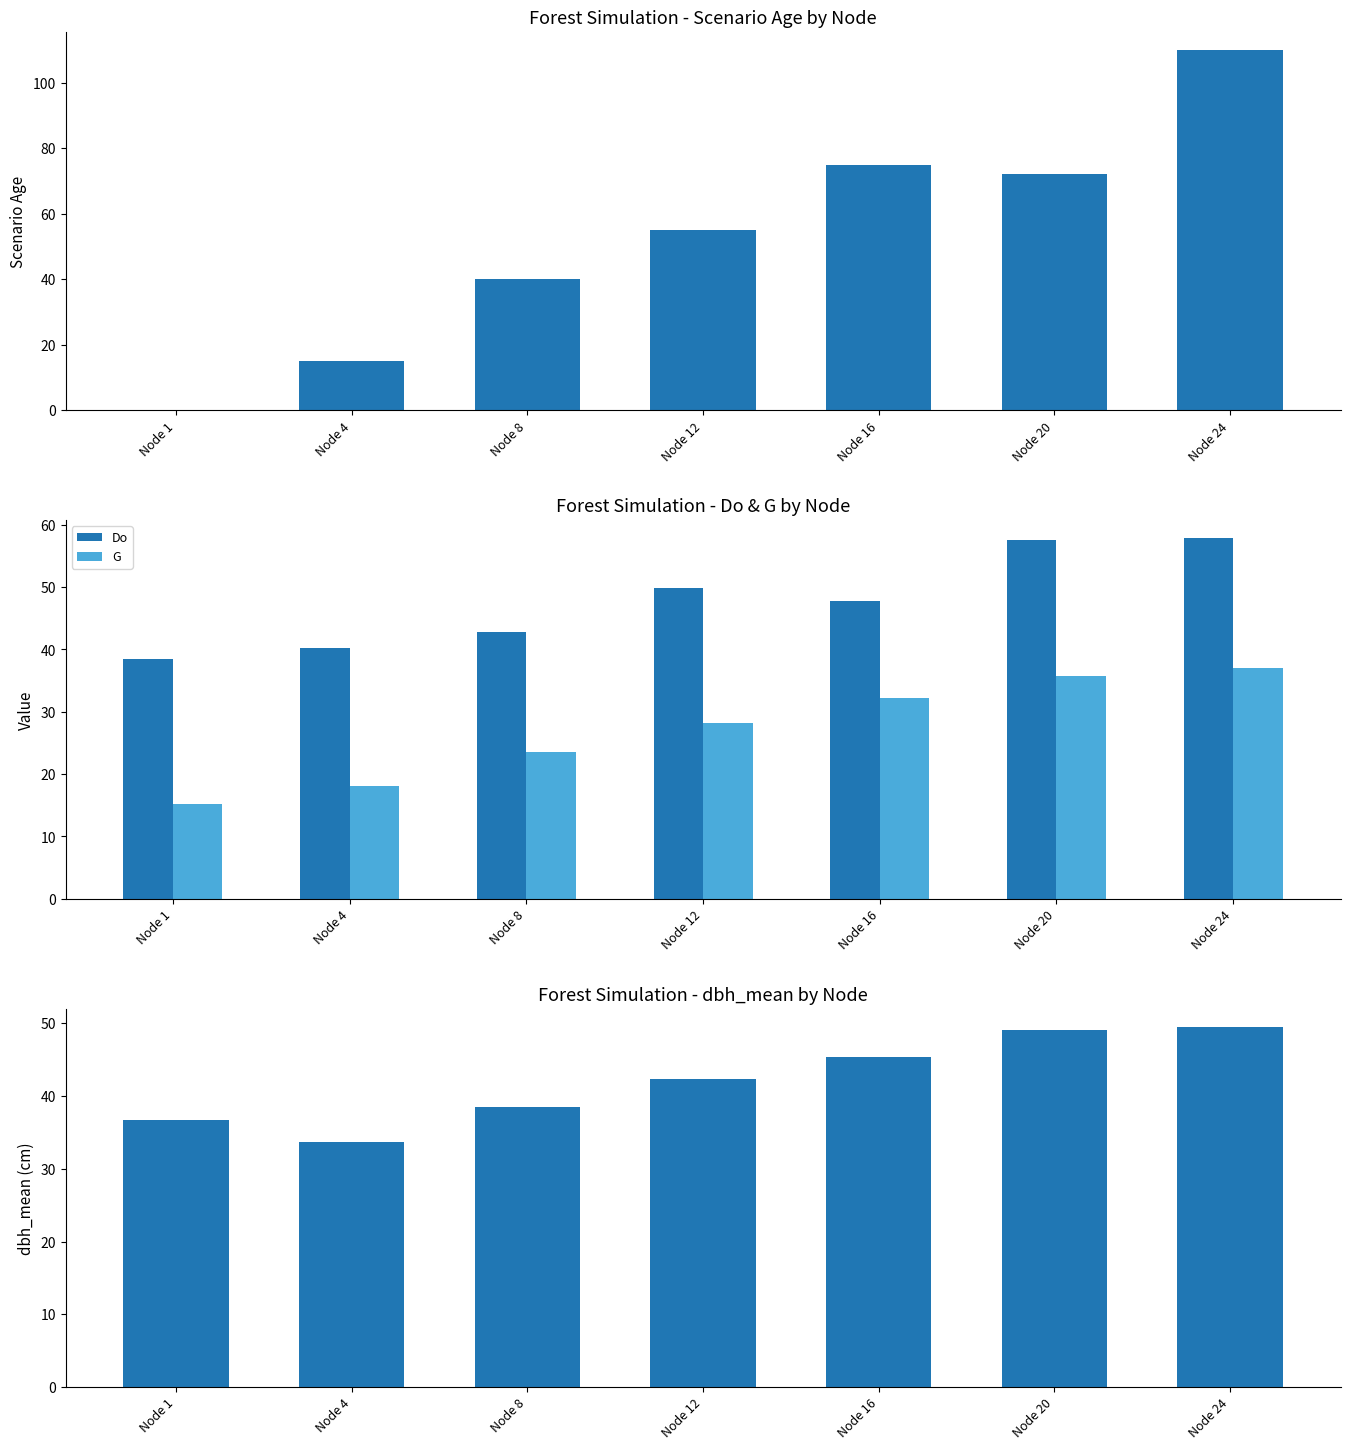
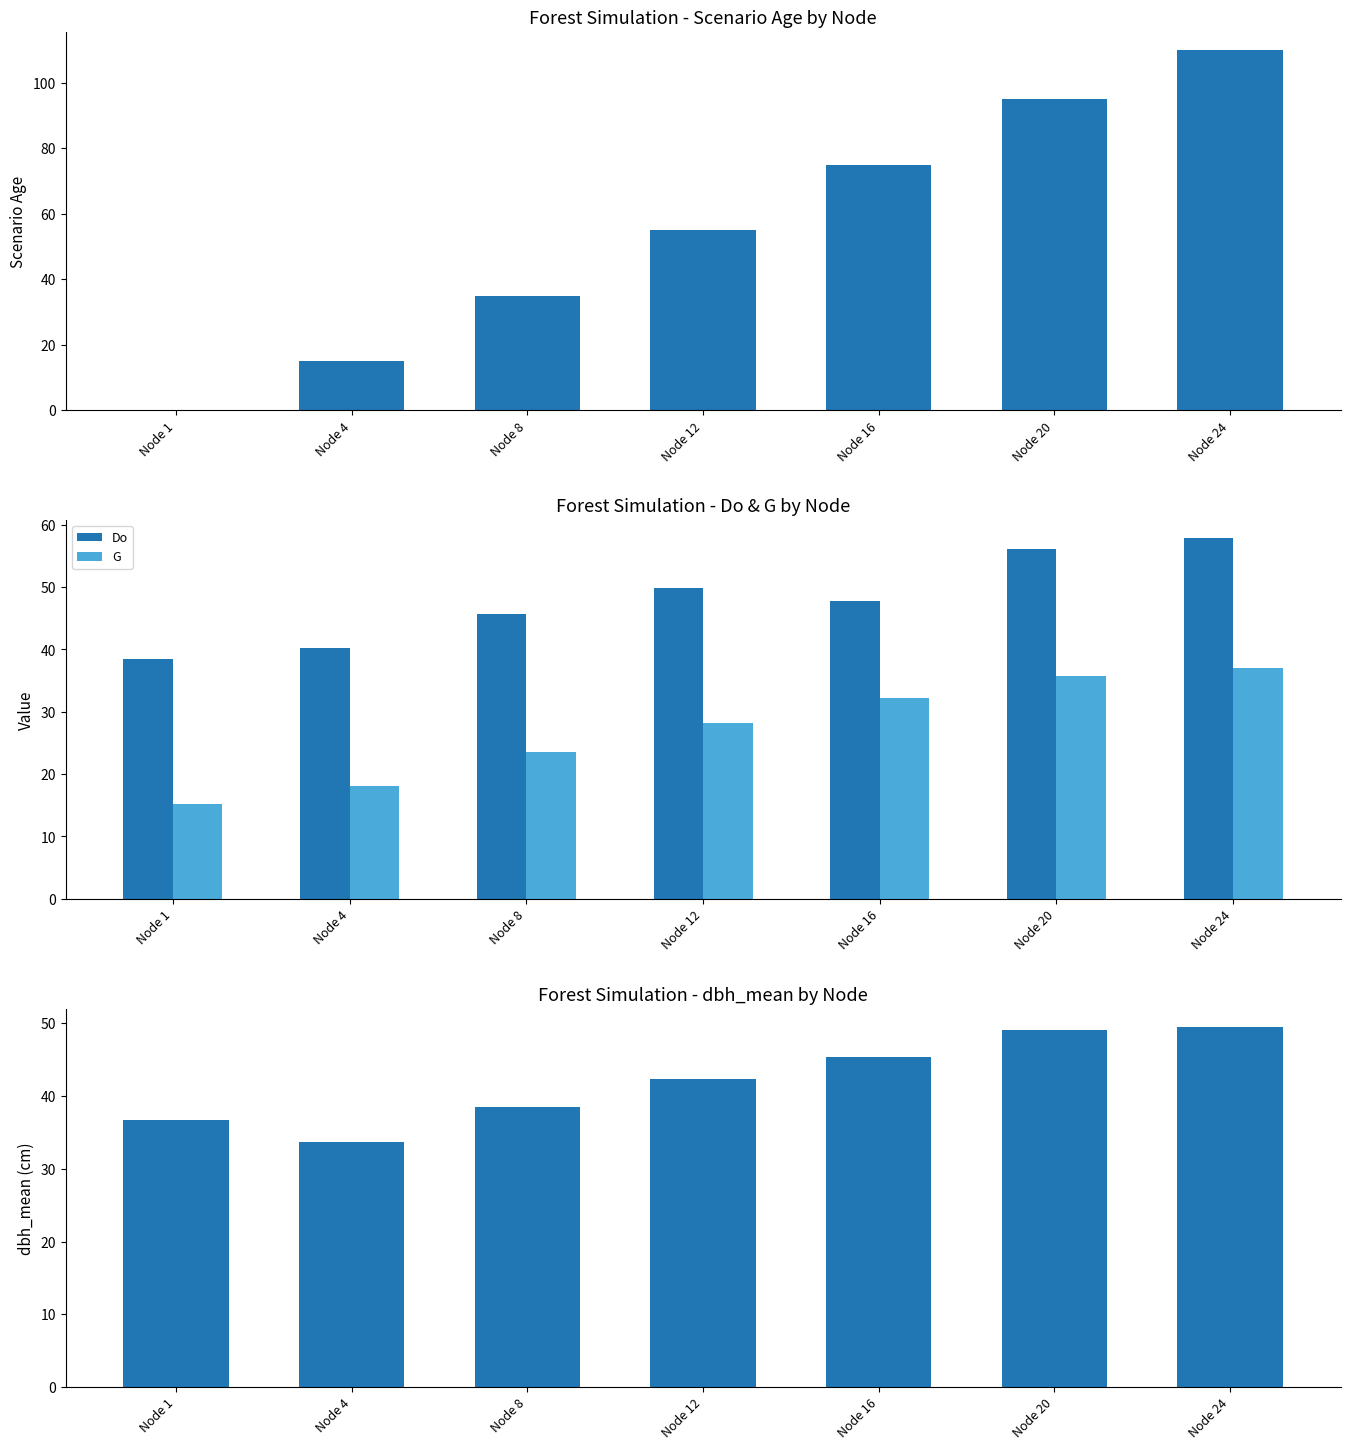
  {
    "Forest Simulation - Scenario Age by Node": {
      "Node 1": 0,
      "Node 4": 15,
-     "Node 8": 40,
+     "Node 8": 35,
      "Node 12": 55,
      "Node 16": 75,
-     "Node 20": 72,
+     "Node 20": 95,
      "Node 24": 110
    },
    "Forest Simulation - Do & G by Node": {
      "Do": {
        "Node 1": 39,
        "Node 4": 40,
-       "Node 8": 43,
+       "Node 8": 46,
        "Node 12": 50,
        "Node 16": 48,
-       "Node 20": 58,
+       "Node 20": 56,
        "Node 24": 58
      },
      "G": {
        "Node 1": 15,
        "Node 4": 18,
        "Node 8": 24,
        "Node 12": 28,
        "Node 16": 32,
        "Node 20": 36,
        "Node 24": 37
      }
    },
    "Forest Simulation - dbh_mean by Node": {
      "Node 1": 37,
      "Node 4": 34,
      "Node 8": 39,
      "Node 12": 42,
      "Node 16": 45,
      "Node 20": 49,
      "Node 24": 49
    }
  }
